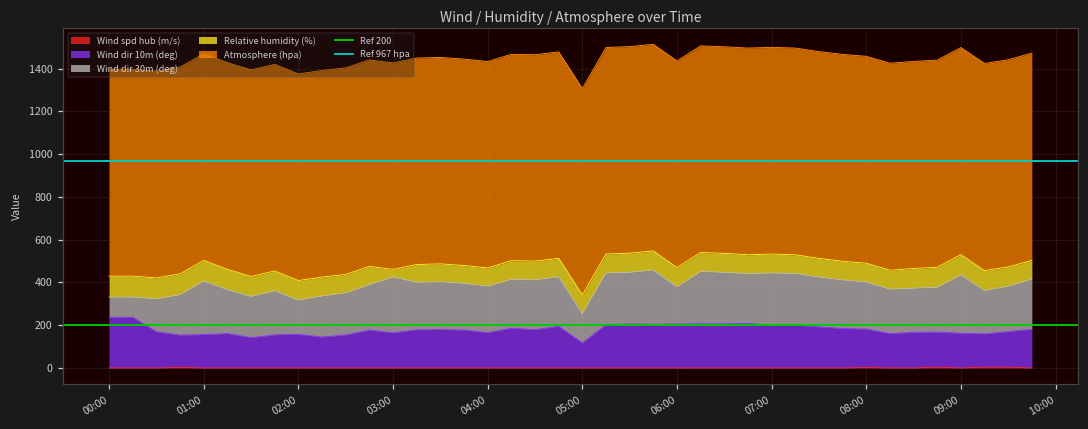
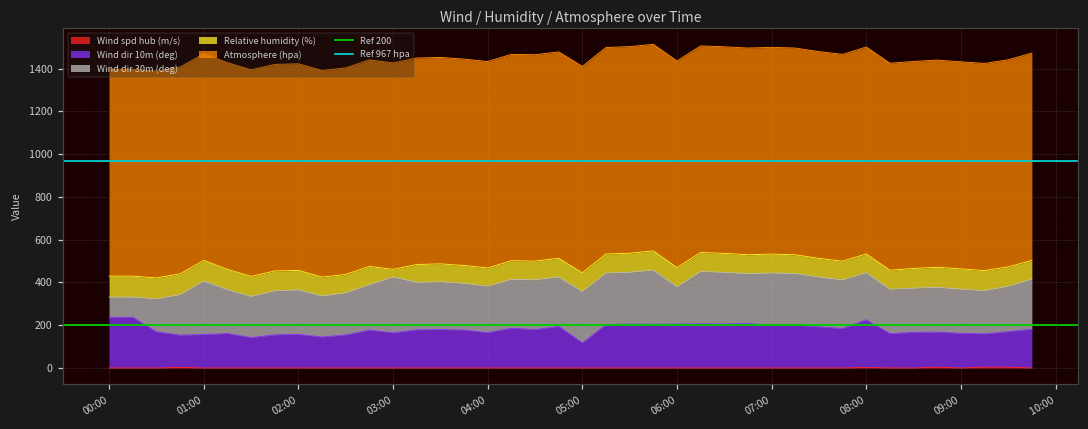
  {
    "Wind spd hub (m/s)": {
      "00:00": 0,
      "01:00": 0,
      "02:00": 0,
      "03:00": 0,
      "04:00": 0,
      "05:00": 0,
      "06:00": 0,
      "07:00": 0,
      "08:00": 0,
      "09:00": 0
    },
    "Wind dir 10m (deg)": {
      "00:00": 240,
      "01:00": 160,
      "02:00": 160,
      "03:00": 160,
      "04:00": 170,
      "05:00": 120,
      "06:00": 210,
      "07:00": 200,
-     "08:00": 180,
+     "08:00": 220,
      "09:00": 160
    },
    "Wind dir 30m (deg)": {
      "00:00": 90,
      "01:00": 250,
-     "02:00": 160,
+     "02:00": 210,
      "03:00": 260,
      "04:00": 220,
-     "05:00": 140,
+     "05:00": 240,
      "06:00": 170,
      "07:00": 250,
      "08:00": 220,
-     "09:00": 270
+     "09:00": 210
    },
    "Relative humidity (%)": {
      "00:00": 100,
      "01:00": 100,
      "02:00": 90,
      "03:00": 40,
      "04:00": 90,
      "05:00": 90,
      "06:00": 90,
      "07:00": 90,
      "08:00": 90,
      "09:00": 90
    },
    "Atmosphere (hpa)": {
      "04:00": 970,
      "05:00": 970,
      "06:00": 970,
      "07:00": 970,
      "08:00": 970,
      "09:00": 970
    }
  }
